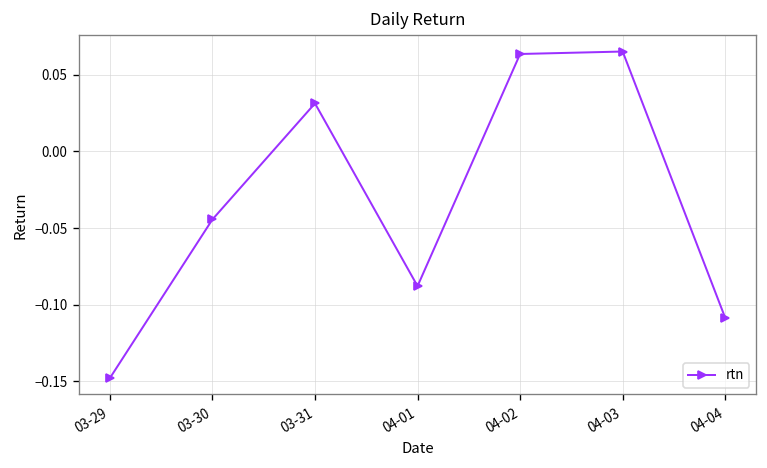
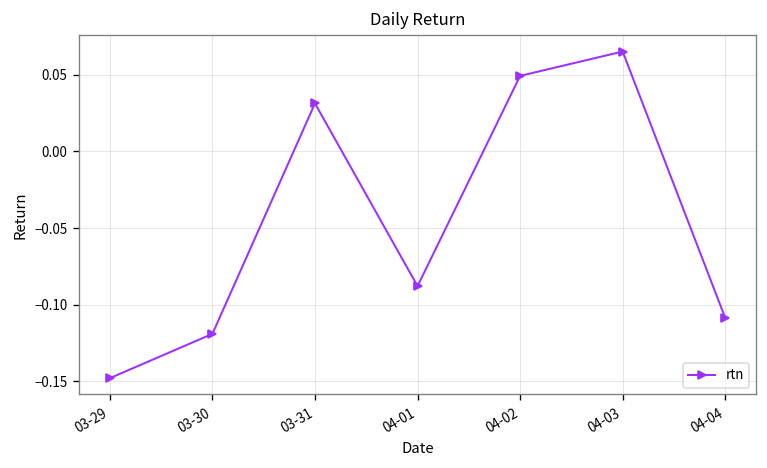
  {
    "03-29": -0.148,
-   "03-30": -0.044,
+   "03-30": -0.119,
    "03-31": 0.031,
    "04-01": -0.088,
-   "04-02": 0.063,
+   "04-02": 0.049,
    "04-03": 0.065,
    "04-04": -0.109
  }
